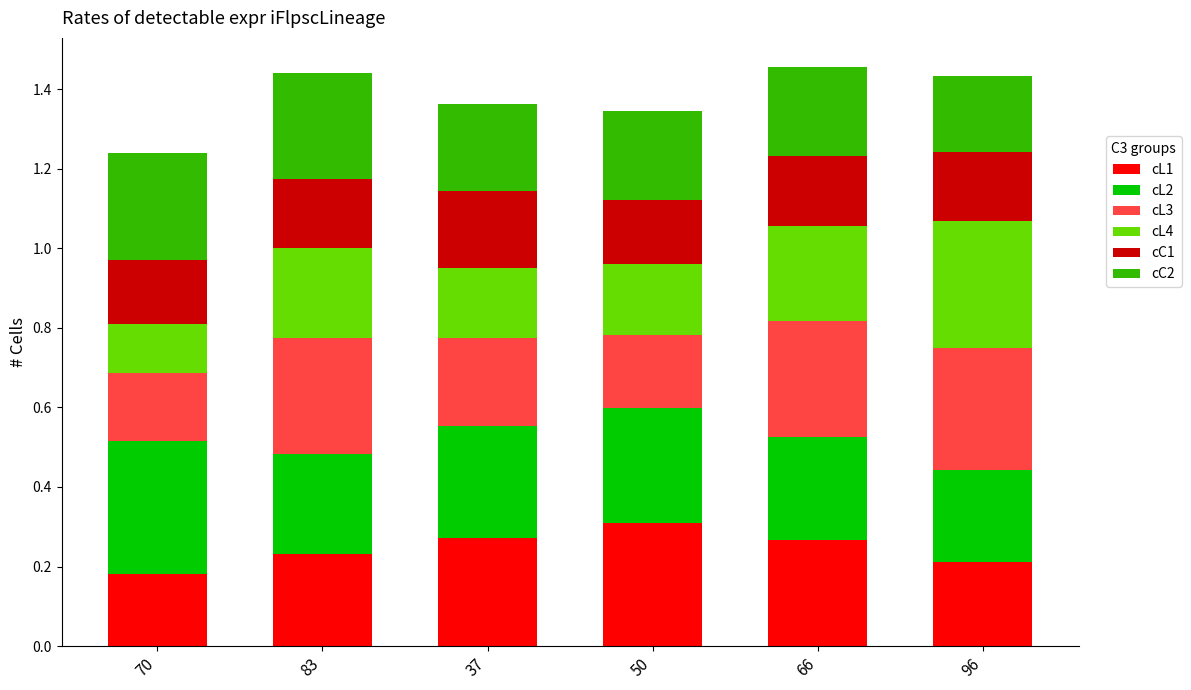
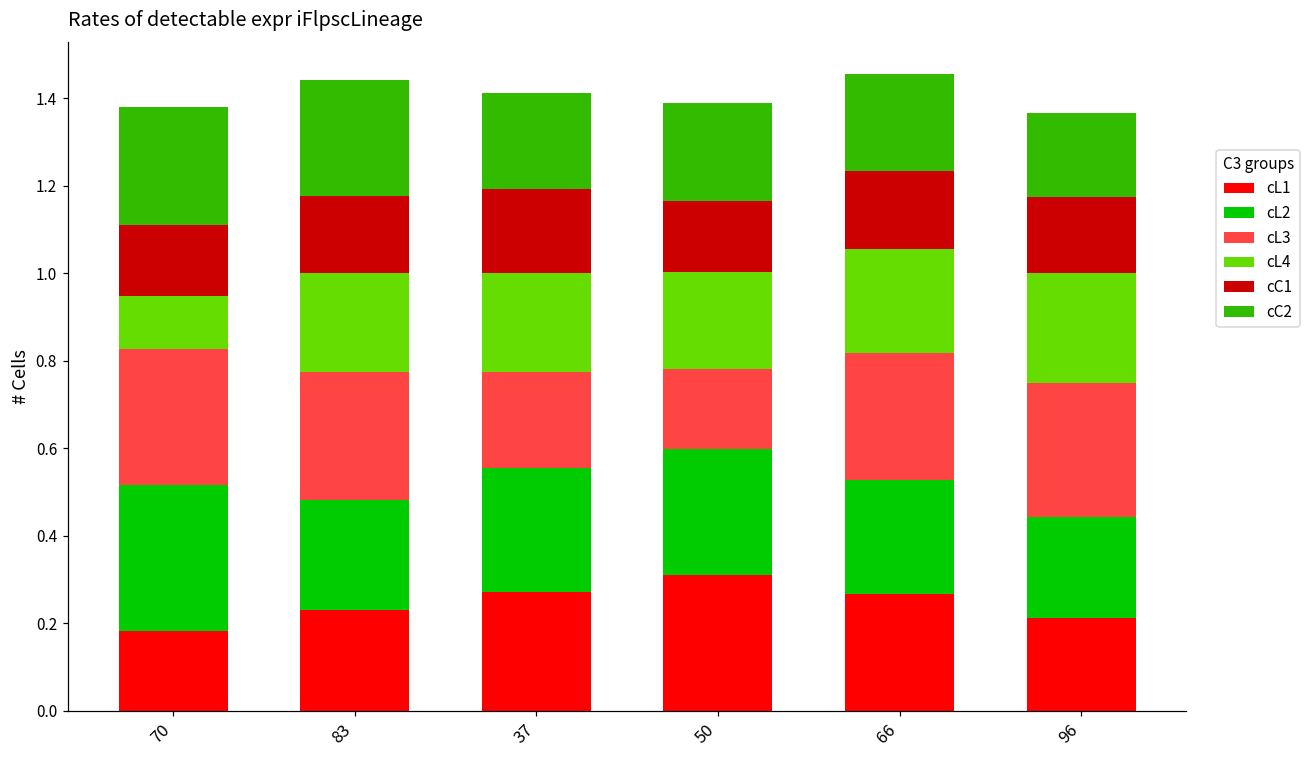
  {
    "cL3": {
-     "70": 0.17,
+     "70": 0.31,
      "83": 0.29,
      "37": 0.22,
      "50": 0.18,
      "66": 0.29,
      "96": 0.31
    },
    "cL4": {
      "70": 0.12,
      "83": 0.23,
-     "37": 0.18,
-     "50": 0.18,
+     "37": 0.23,
+     "50": 0.22,
      "66": 0.24,
-     "96": 0.32
+     "96": 0.25
    }
  }
